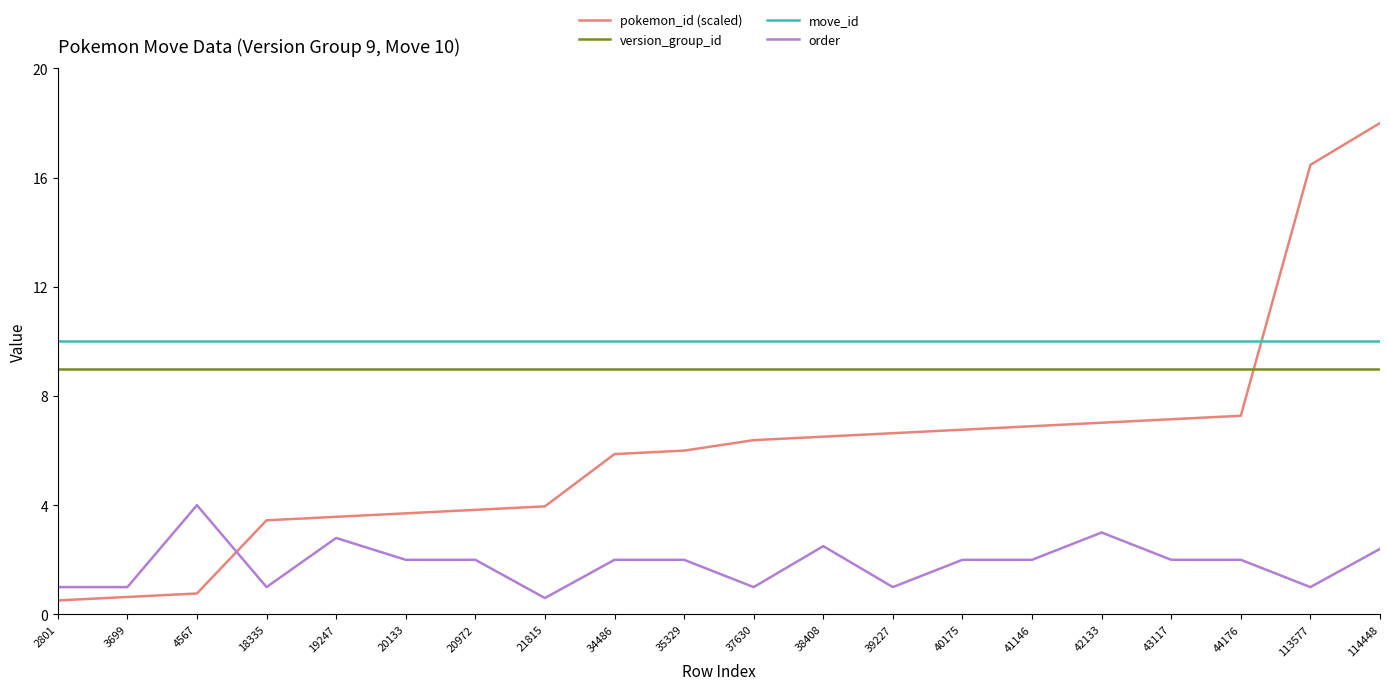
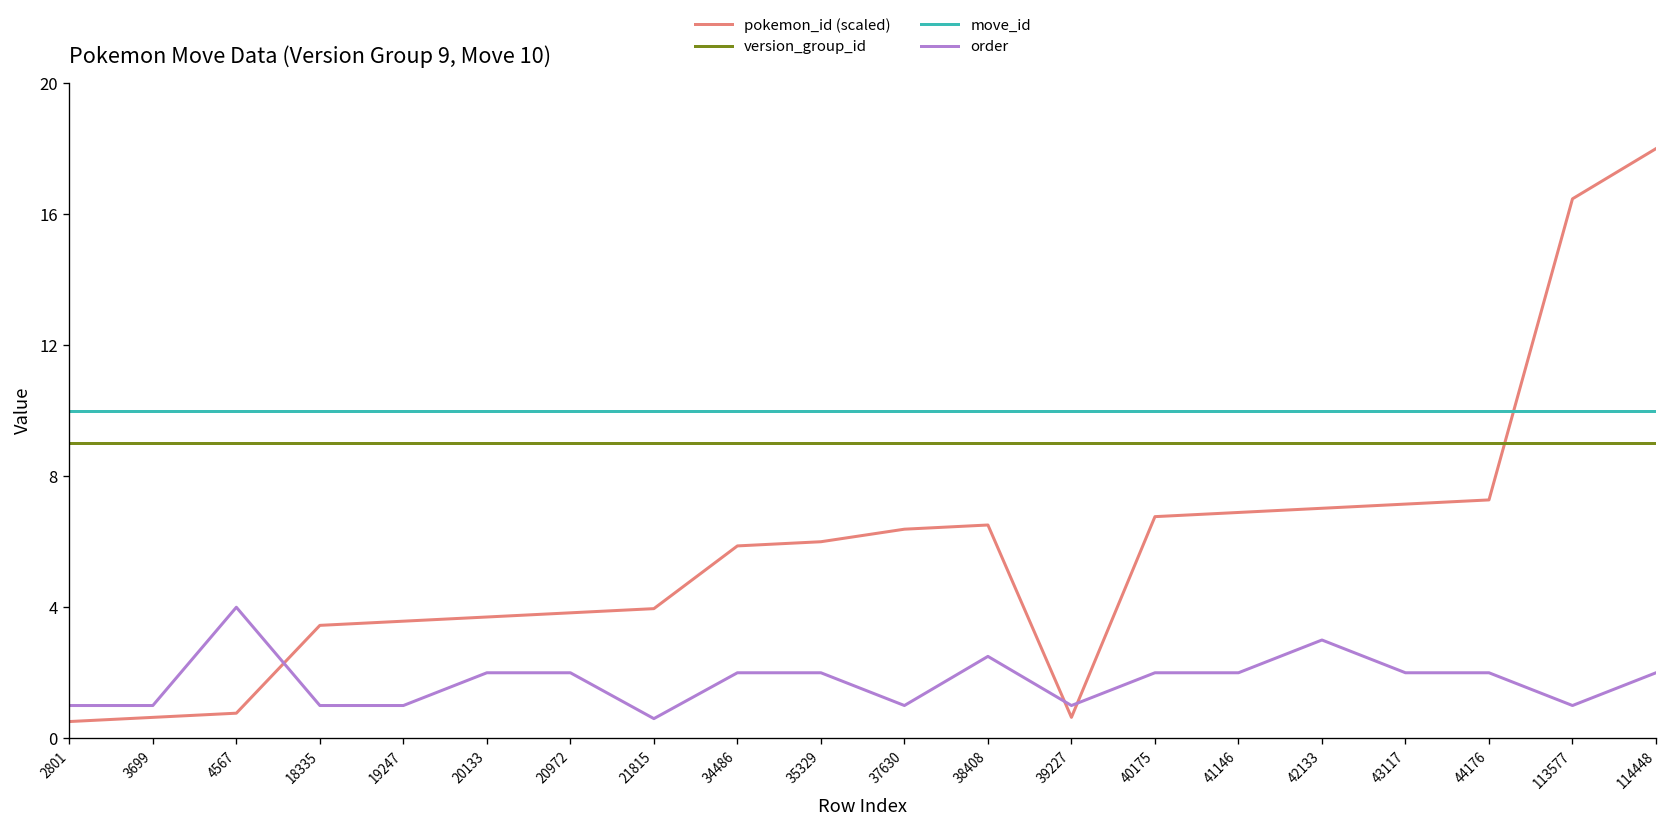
  {
    "pokemon_id (scaled)": {
      "2801": 0.5,
      "3699": 0.6,
      "4567": 0.8,
      "18335": 3.4,
      "19247": 3.6,
      "20133": 3.7,
      "20972": 3.8,
      "21815": 4.0,
      "34486": 5.9,
      "35329": 6.0,
      "37630": 6.4,
      "38408": 6.5,
-     "39227": 6.6,
+     "39227": 0.6,
      "40175": 6.8,
      "41146": 6.9,
      "42133": 7.0,
      "43117": 7.1,
      "44176": 7.3,
      "113577": 16.5,
      "114448": 18.0
    },
    "version_group_id": {
      "2801": 9.0,
      "3699": 9.0,
      "4567": 9.0,
      "18335": 9.0,
      "19247": 9.0,
      "20133": 9.0,
      "20972": 9.0,
      "21815": 9.0,
      "34486": 9.0,
      "35329": 9.0,
      "37630": 9.0,
      "38408": 9.0,
      "39227": 9.0,
      "40175": 9.0,
      "41146": 9.0,
      "42133": 9.0,
      "43117": 9.0,
      "44176": 9.0,
      "113577": 9.0,
      "114448": 9.0
    },
    "move_id": {
      "2801": 10.0,
      "3699": 10.0,
      "4567": 10.0,
      "18335": 10.0,
      "19247": 10.0,
      "20133": 10.0,
      "20972": 10.0,
      "21815": 10.0,
      "34486": 10.0,
      "35329": 10.0,
      "37630": 10.0,
      "38408": 10.0,
      "39227": 10.0,
      "40175": 10.0,
      "41146": 10.0,
      "42133": 10.0,
      "43117": 10.0,
      "44176": 10.0,
      "113577": 10.0,
      "114448": 10.0
    },
    "order": {
      "2801": 1.0,
      "3699": 1.0,
      "4567": 4.0,
      "18335": 1.0,
-     "19247": 2.8,
+     "19247": 1.0,
      "20133": 2.0,
      "20972": 2.0,
      "21815": 0.6,
      "34486": 2.0,
      "35329": 2.0,
      "37630": 1.0,
      "38408": 2.5,
      "39227": 1.0,
      "40175": 2.0,
      "41146": 2.0,
      "42133": 3.0,
      "43117": 2.0,
      "44176": 2.0,
      "113577": 1.0,
-     "114448": 2.4
+     "114448": 2.0
    }
  }
